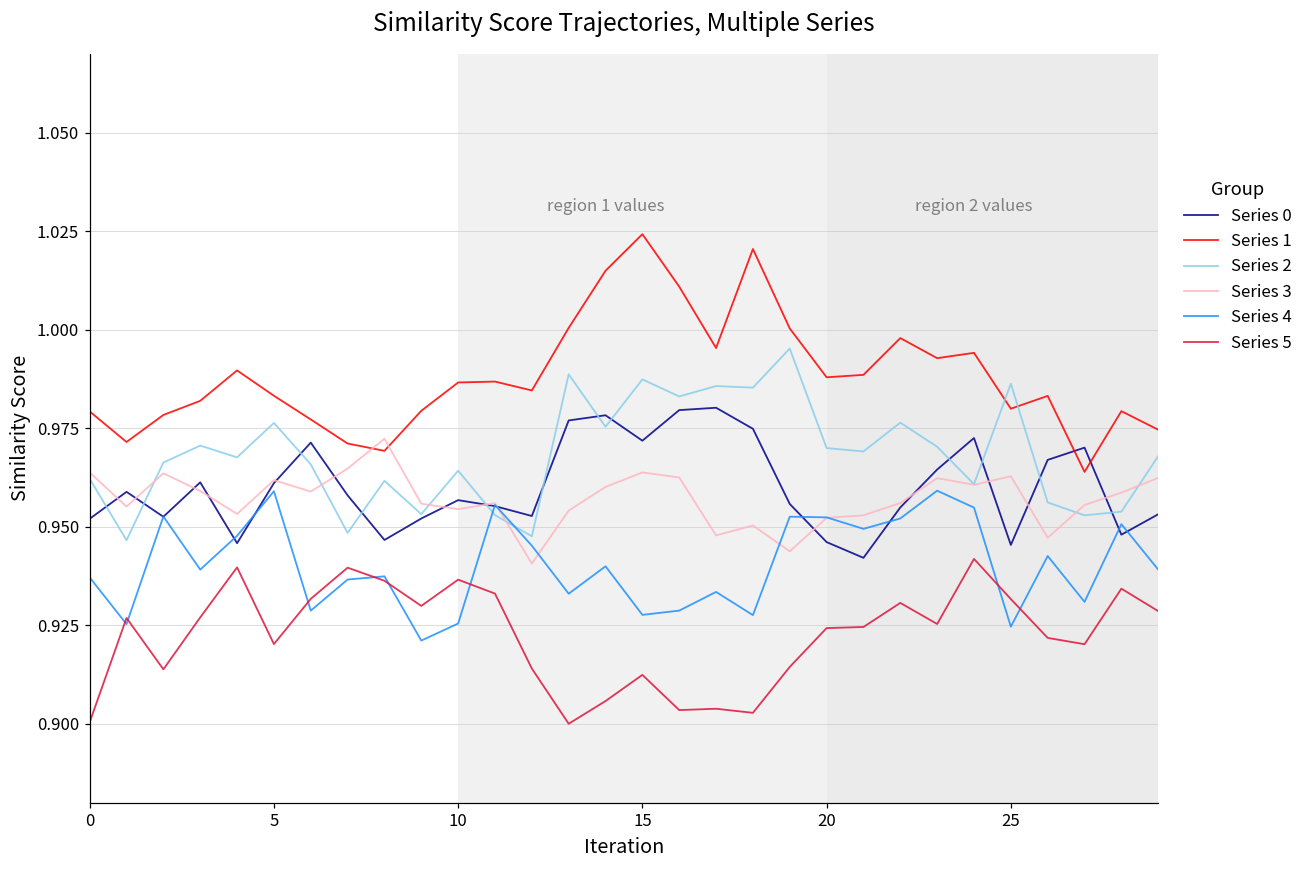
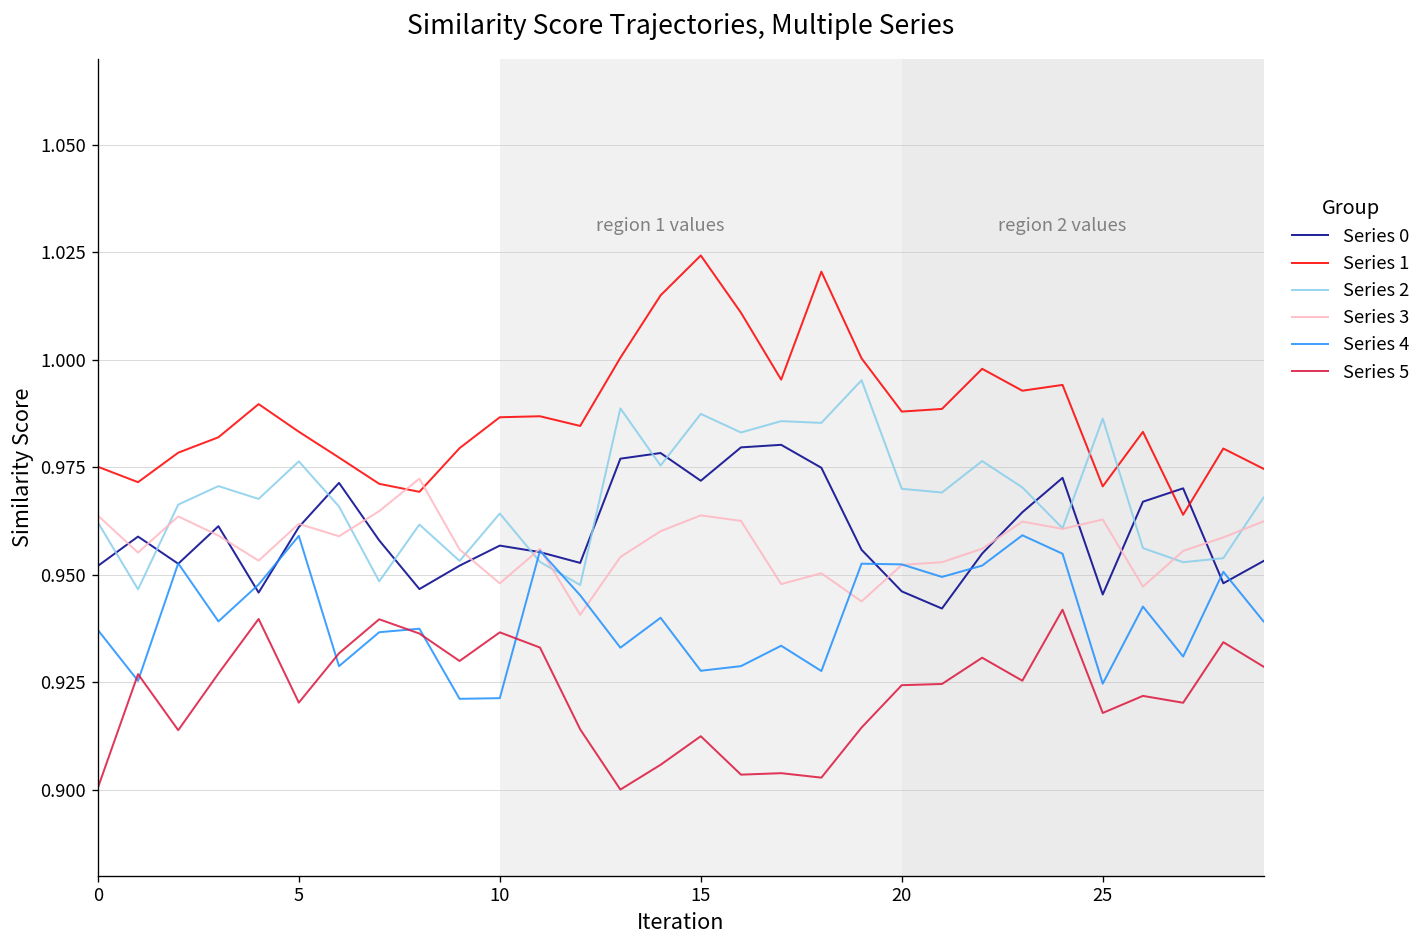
  {
    "Series 0": {
      "0": 0.952,
      "5": 0.961,
      "10": 0.957,
      "15": 0.972,
      "20": 0.946,
      "25": 0.945
    },
    "Series 1": {
-     "0": 0.979,
+     "0": 0.975,
      "5": 0.983,
      "10": 0.987,
      "20": 0.988,
-     "25": 0.980
+     "25": 0.971
    },
    "Series 2": {
      "0": 0.962,
      "5": 0.976,
      "10": 0.964,
      "15": 0.987,
      "20": 0.970,
      "25": 0.986
    },
    "Series 3": {
      "0": 0.964,
      "5": 0.962,
-     "10": 0.954,
+     "10": 0.948,
      "15": 0.964,
      "25": 0.963
    },
    "Series 4": {
      "0": 0.937,
      "5": 0.959,
-     "10": 0.925,
+     "10": 0.921,
      "15": 0.928,
      "25": 0.925
    },
    "Series 5": {
      "0": 0.900,
      "5": 0.920,
      "10": 0.937,
      "15": 0.912,
      "20": 0.924,
-     "25": 0.932
+     "25": 0.918
    }
  }
